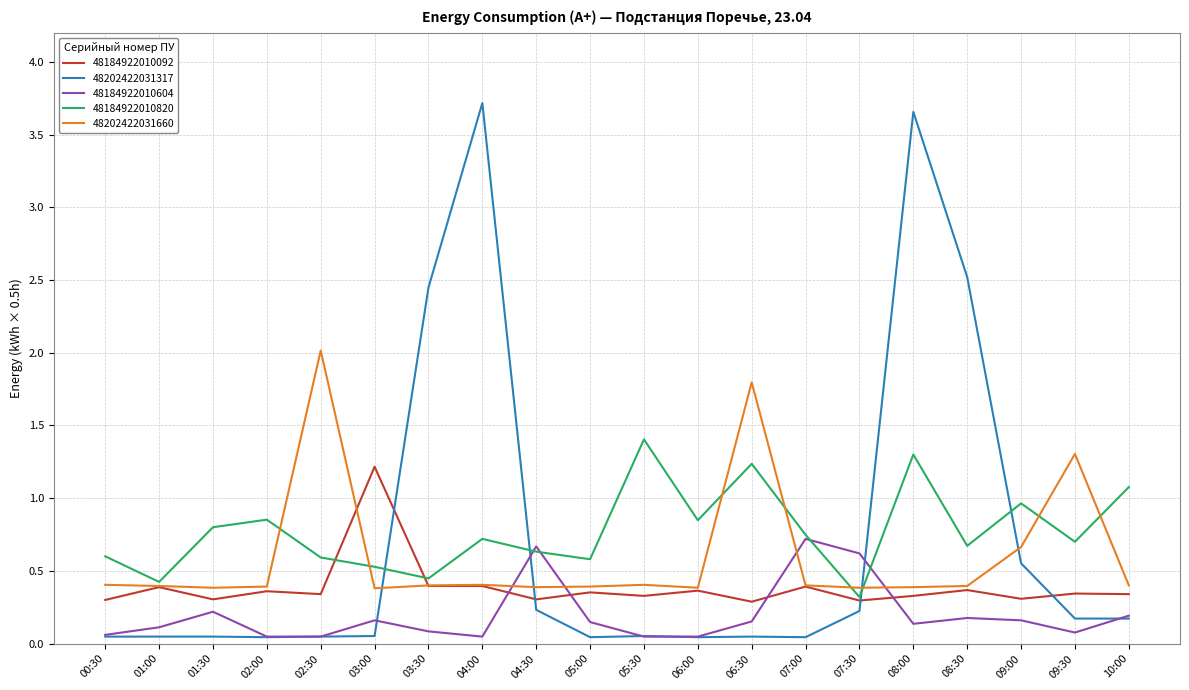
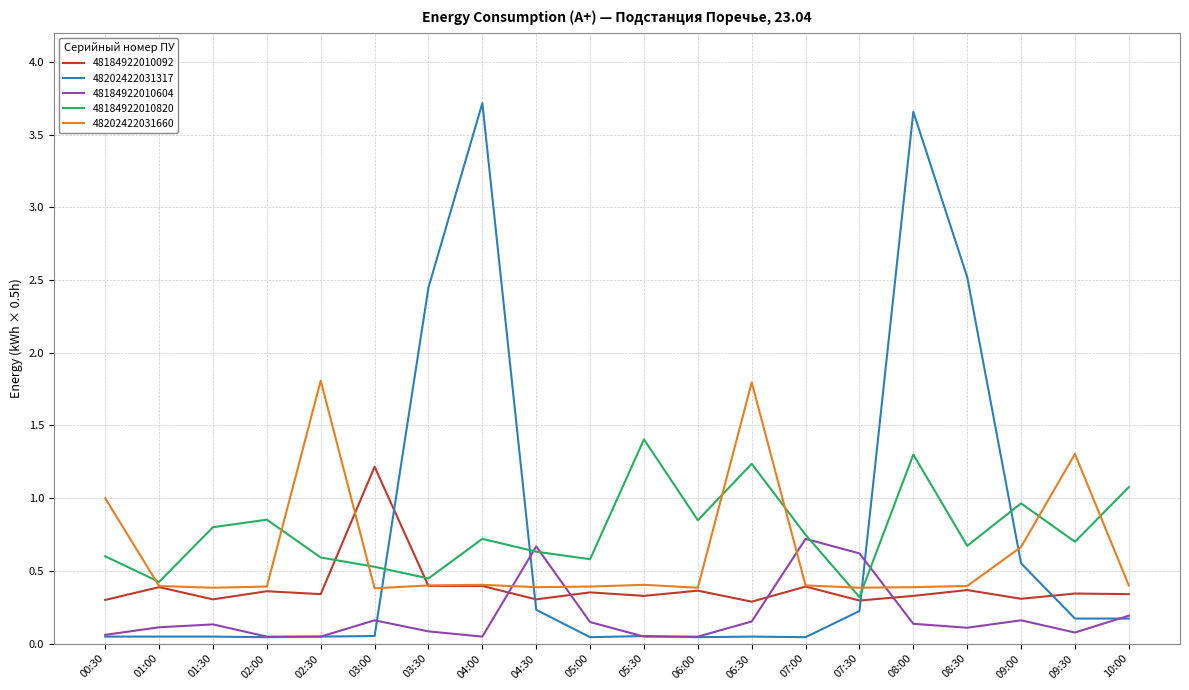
  {
    "48184922010092": {
      "00:30": 0.30,
      "01:30": 0.30,
      "02:00": 0.36,
      "02:30": 0.34,
      "03:00": 1.22,
      "04:30": 0.30,
      "05:00": 0.35,
      "05:30": 0.33,
      "06:00": 0.36,
      "06:30": 0.29,
      "07:30": 0.30,
      "08:00": 0.33,
      "08:30": 0.37,
      "09:00": 0.31,
      "09:30": 0.34,
      "10:00": 0.34
    },
    "48202422031317": {
      "01:00": 0.05,
      "01:30": 0.05,
      "03:00": 0.05,
      "03:30": 2.45,
      "04:00": 3.72,
      "04:30": 0.23,
      "05:00": 0.04,
      "06:30": 0.05,
      "07:00": 0.04,
      "07:30": 0.22,
      "08:00": 3.66,
      "08:30": 2.52,
      "09:00": 0.55,
      "09:30": 0.17,
      "10:00": 0.17
    },
    "48184922010604": {
      "01:00": 0.11,
-     "01:30": 0.22,
+     "01:30": 0.13,
      "03:00": 0.16,
      "03:30": 0.08,
      "04:00": 0.05,
      "04:30": 0.67,
      "05:00": 0.15,
      "06:30": 0.15,
      "07:00": 0.72,
      "07:30": 0.62,
      "08:00": 0.14,
-     "08:30": 0.18,
+     "08:30": 0.11,
      "09:00": 0.16,
      "09:30": 0.08,
      "10:00": 0.19
    },
    "48184922010820": {
      "00:30": 0.60,
      "01:00": 0.42,
      "01:30": 0.80,
      "02:00": 0.85,
      "02:30": 0.59,
      "03:00": 0.53,
      "03:30": 0.45,
      "04:00": 0.72,
      "04:30": 0.63,
      "05:00": 0.58,
      "05:30": 1.40,
      "06:00": 0.85,
      "06:30": 1.24,
      "07:00": 0.75,
      "07:30": 0.32,
      "08:00": 1.30,
      "08:30": 0.67,
      "09:00": 0.96,
      "09:30": 0.70,
      "10:00": 1.08
    },
    "48202422031660": {
-     "00:30": 0.40,
+     "00:30": 1.00,
      "01:30": 0.38,
      "02:00": 0.39,
-     "02:30": 2.02,
+     "02:30": 1.81,
      "03:00": 0.38,
      "04:30": 0.39,
      "05:00": 0.39,
      "05:30": 0.40,
      "06:00": 0.38,
      "06:30": 1.80,
      "07:30": 0.38,
      "08:00": 0.39,
      "08:30": 0.40,
      "09:00": 0.66,
      "09:30": 1.30,
      "10:00": 0.40
    }
  }
